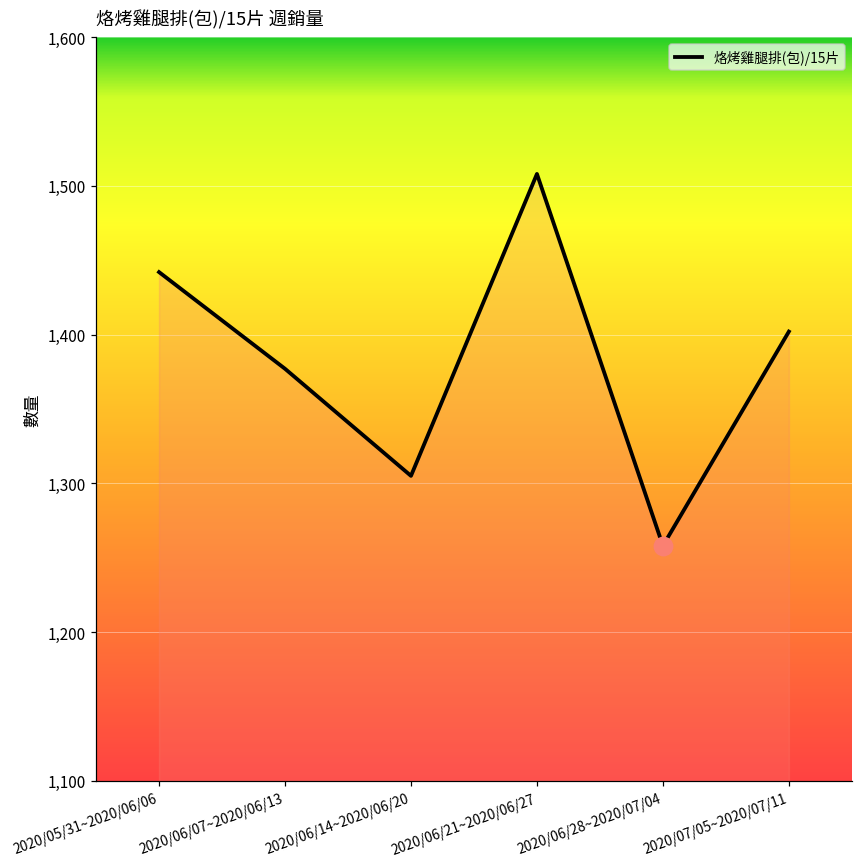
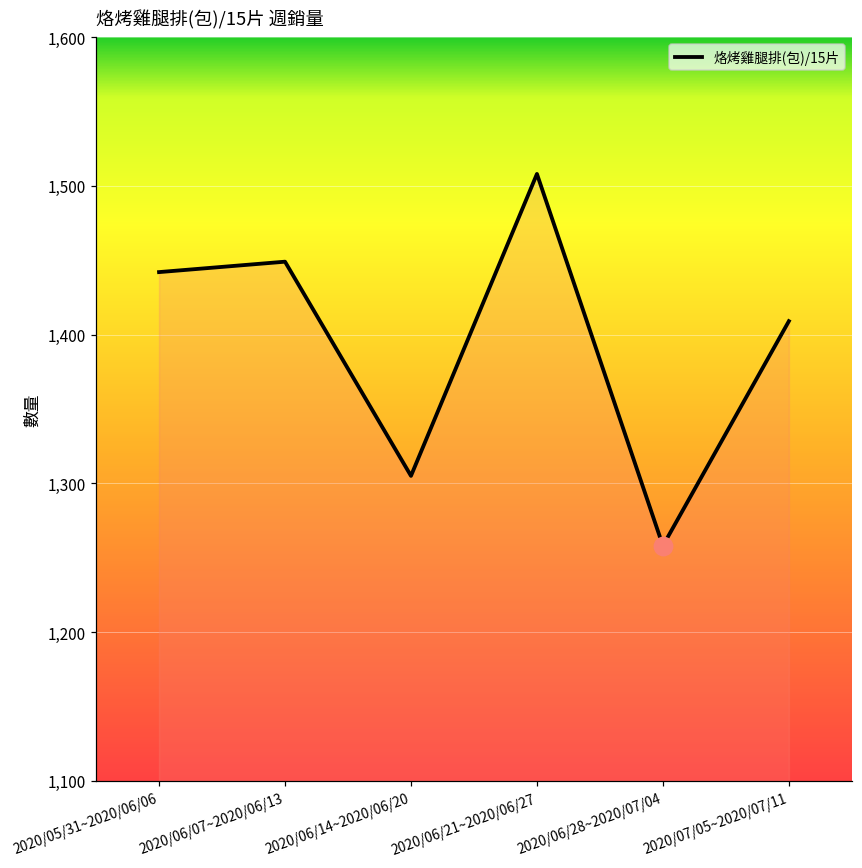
  {
    "烙烤雞腿排(包)/15片": {
      "2020/05/31~2020/06/06": "1,442",
-     "2020/06/07~2020/06/13": "1,377",
+     "2020/06/07~2020/06/13": "1,449",
      "2020/06/14~2020/06/20": "1,305",
      "2020/06/21~2020/06/27": "1,508",
-     "2020/07/05~2020/07/11": "1,402"
+     "2020/07/05~2020/07/11": "1,409"
    }
  }
